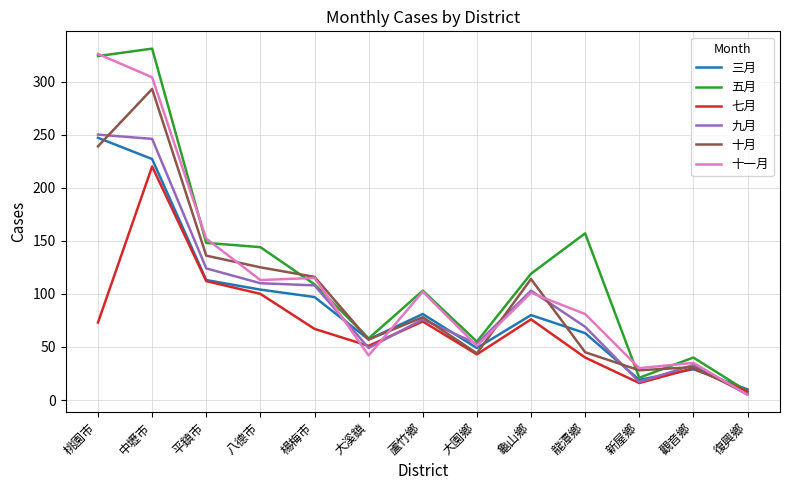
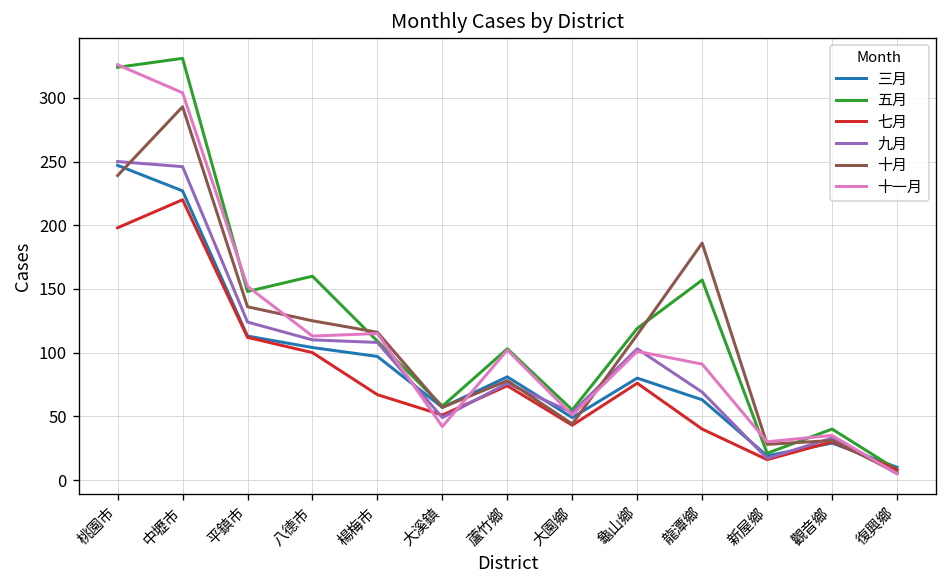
  {
    "三月": {
      "桃園市": 247,
      "中壢市": 227,
      "八德市": 104,
      "楊梅市": 97,
      "蘆竹鄉": 81,
      "龜山鄉": 80,
      "龍潭鄉": 63
    },
    "五月": {
      "中壢市": 331,
      "平鎮市": 148,
-     "八德市": 144,
+     "八德市": 160,
      "龜山鄉": 119,
      "龍潭鄉": 157,
      "觀音鄉": 40
    },
    "七月": {
-     "桃園市": 73,
+     "桃園市": 198,
      "中壢市": 220,
      "八德市": 100,
      "楊梅市": 67,
      "龜山鄉": 76,
      "龍潭鄉": 40
    },
    "九月": {
      "桃園市": 250,
      "中壢市": 246,
      "平鎮市": 124,
      "八德市": 110,
      "龍潭鄉": 69
    },
    "十月": {
      "桃園市": 239,
      "中壢市": 293,
      "平鎮市": 136,
      "八德市": 125,
      "龜山鄉": 114,
-     "龍潭鄉": 45
+     "龍潭鄉": 186
    },
    "十一月": {
      "中壢市": 304,
      "平鎮市": 152,
      "八德市": 113,
      "大溪鎮": 42,
-     "龍潭鄉": 81
+     "龍潭鄉": 91
    }
  }
